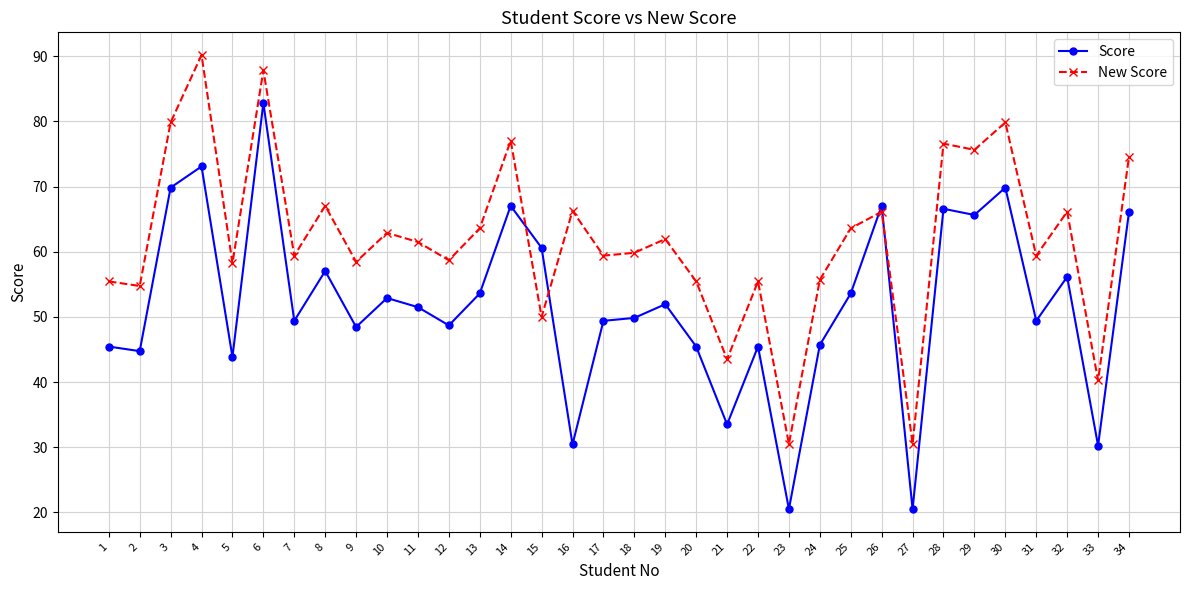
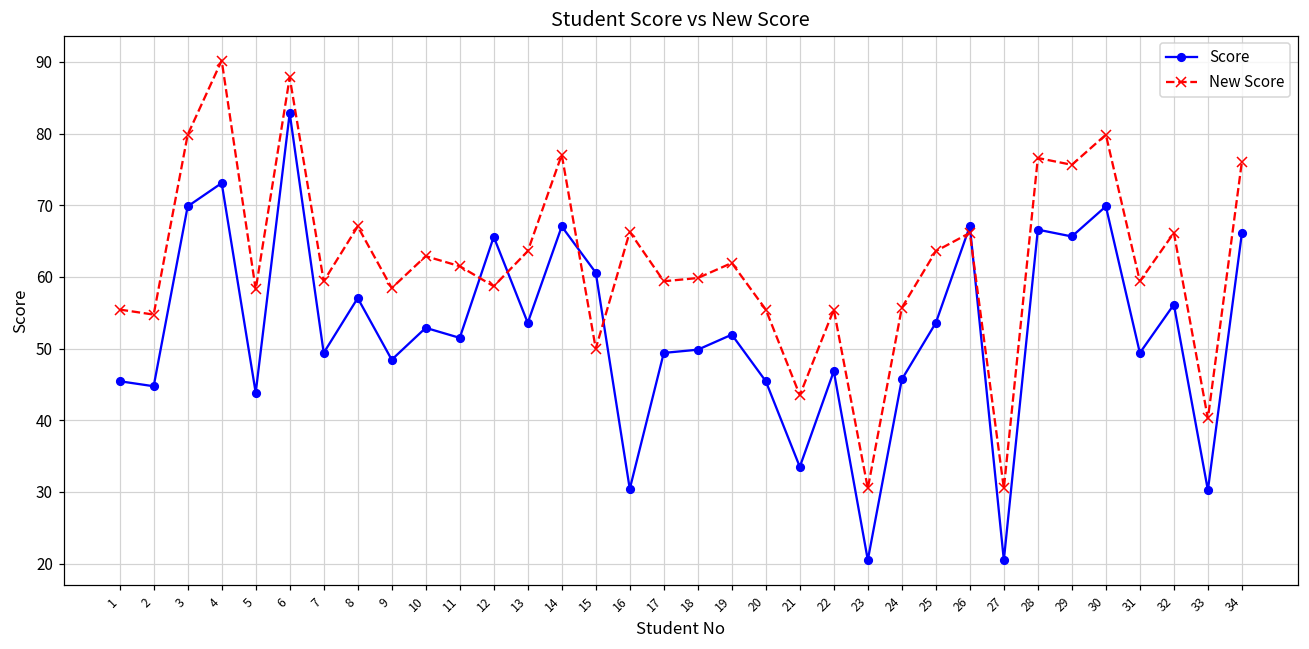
  {
    "Score": {
      "1": 45,
      "2": 45,
      "3": 70,
      "4": 73,
      "5": 44,
      "6": 83,
      "7": 49,
      "8": 57,
      "9": 48,
      "10": 53,
      "11": 52,
-     "12": 49,
+     "12": 66,
      "13": 54,
      "14": 67,
      "15": 61,
      "16": 30,
      "17": 49,
      "18": 50,
      "19": 52,
      "20": 45,
      "21": 34,
-     "22": 45,
+     "22": 47,
      "23": 21,
      "24": 46,
      "25": 54,
      "26": 67,
      "27": 21,
      "28": 67,
      "29": 66,
      "30": 70,
      "31": 49,
      "32": 56,
      "33": 30,
      "34": 66
    },
    "New Score": {
      "1": 55,
      "2": 55,
      "3": 80,
      "4": 90,
      "5": 58,
      "6": 88,
      "7": 59,
      "8": 67,
      "9": 58,
      "10": 63,
      "11": 62,
      "12": 59,
      "13": 64,
      "14": 77,
      "15": 50,
      "16": 66,
      "17": 59,
      "18": 60,
      "19": 62,
      "20": 55,
      "21": 44,
      "22": 55,
      "23": 31,
      "24": 56,
      "25": 64,
      "26": 66,
      "27": 31,
      "28": 77,
      "29": 76,
      "30": 80,
      "31": 59,
      "32": 66,
      "33": 40,
-     "34": 75
+     "34": 76
    }
  }
